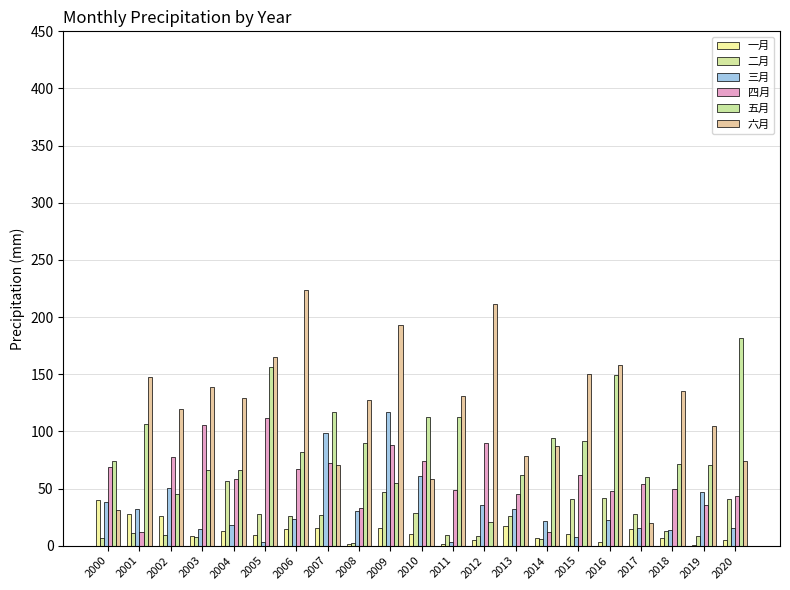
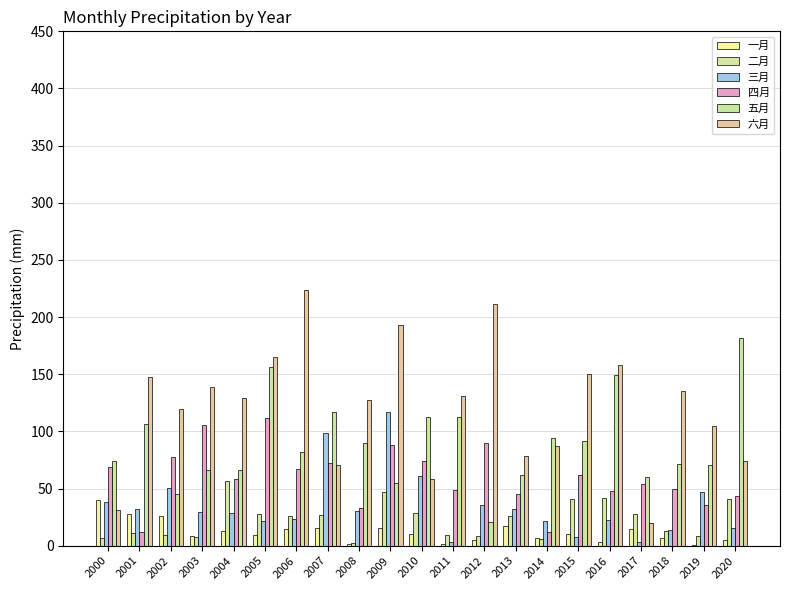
  {
    "三月": {
      "2000": 38,
      "2001": 32,
      "2002": 50,
-     "2003": 15,
-     "2004": 18,
-     "2005": 3,
+     "2003": 30,
+     "2004": 28,
+     "2005": 22,
      "2006": 23,
      "2007": 99,
      "2008": 30,
      "2009": 117,
      "2010": 61,
      "2011": 3,
      "2012": 36,
      "2013": 32,
      "2014": 22,
      "2015": 8,
      "2016": 23,
-     "2017": 15,
+     "2017": 3,
      "2018": 13,
      "2019": 47,
      "2020": 16
    }
  }
